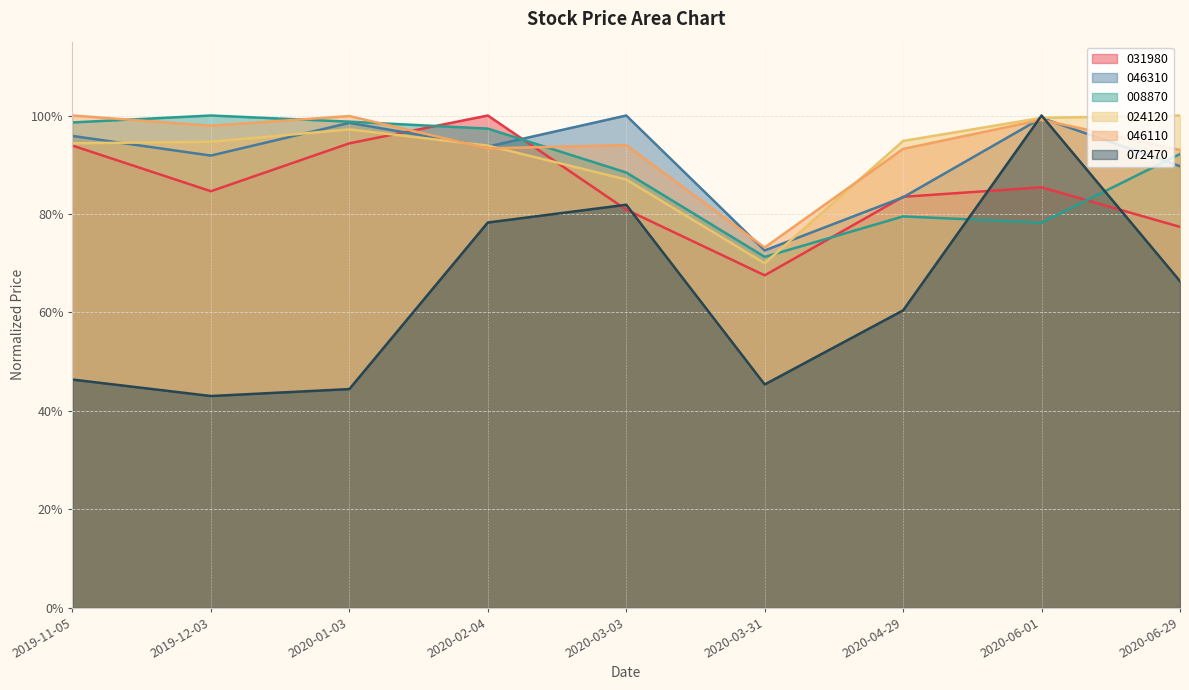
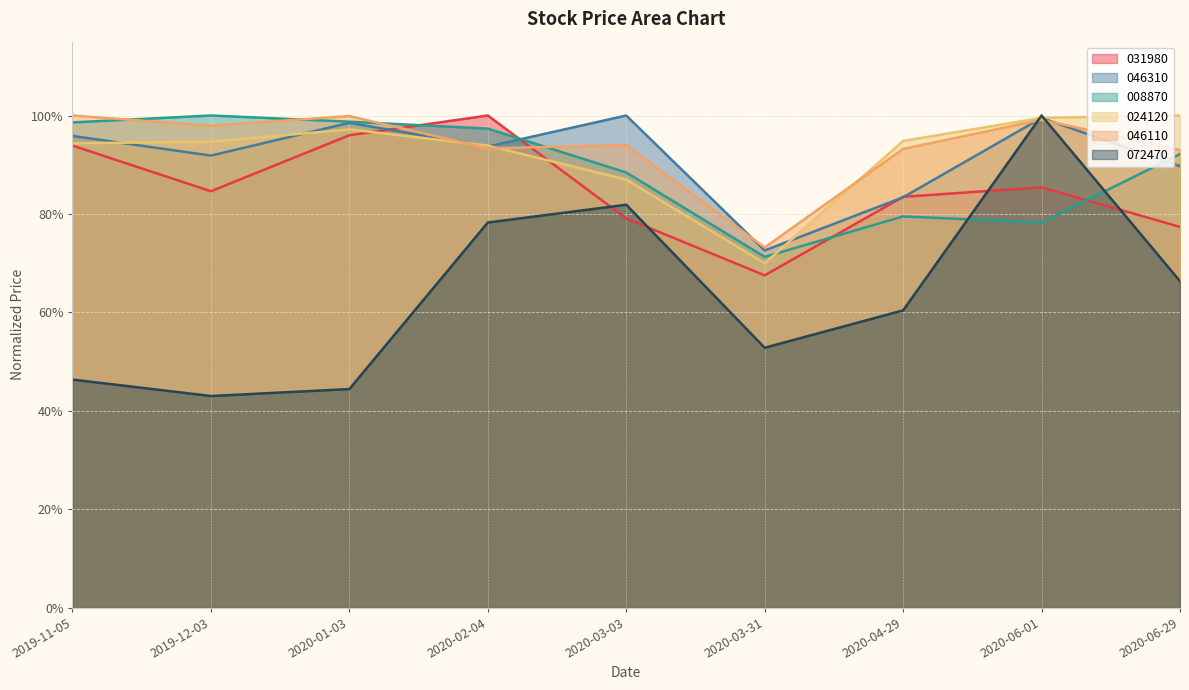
  {
    "031980": {
      "2019-12-03": "85%",
-     "2020-01-03": "94%",
+     "2020-01-03": "96%",
      "2020-02-04": "100%",
-     "2020-03-03": "81%",
+     "2020-03-03": "79%",
      "2020-03-31": "68%",
      "2020-06-01": "85%",
      "2020-06-29": "77%"
    },
    "072470": {
      "2019-11-05": "46%",
      "2019-12-03": "43%",
      "2020-01-03": "44%",
      "2020-02-04": "78%",
      "2020-03-03": "82%",
-     "2020-03-31": "45%",
+     "2020-03-31": "53%",
      "2020-04-29": "60%",
      "2020-06-29": "66%"
    }
  }
